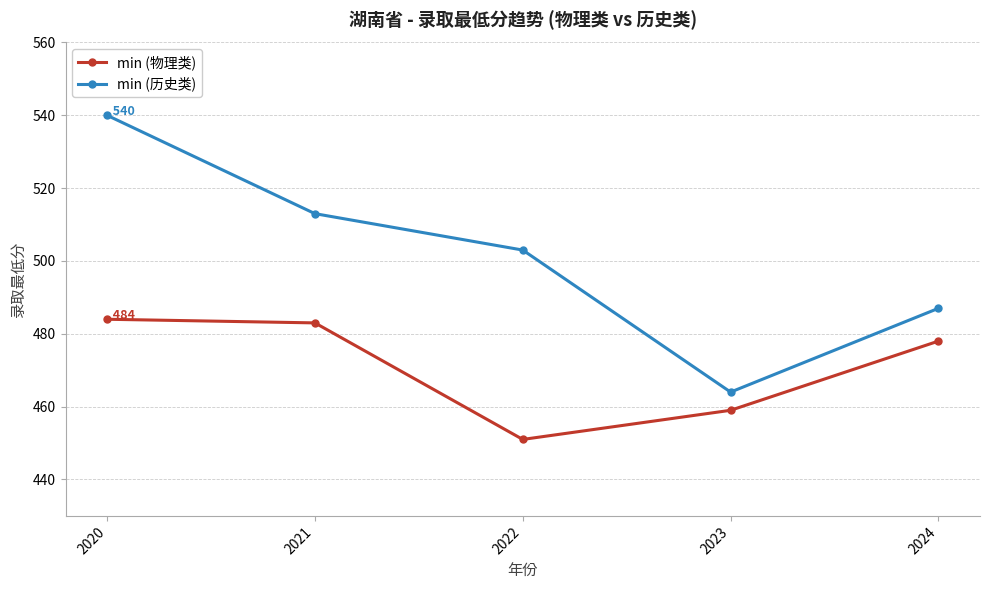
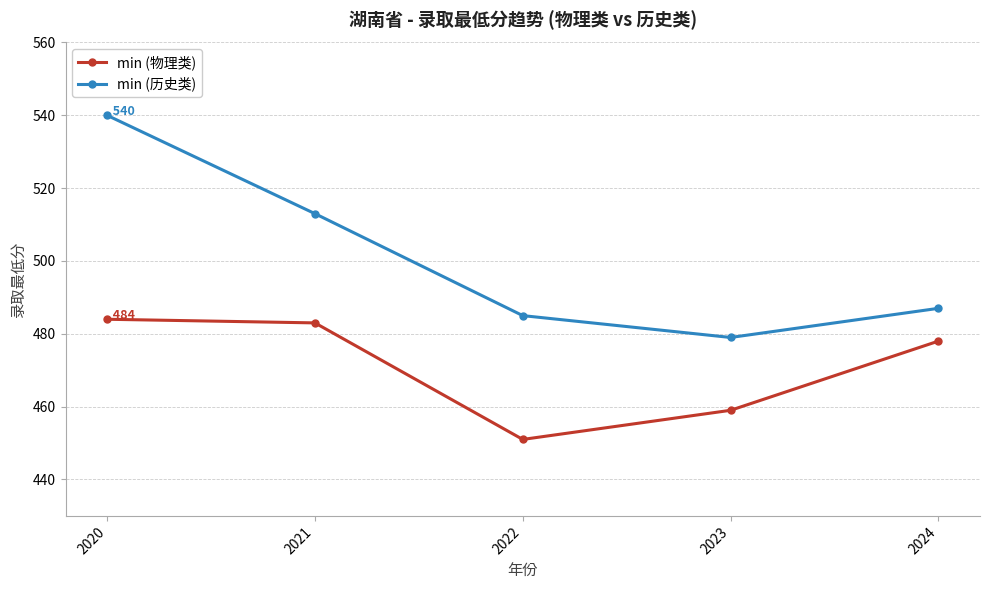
  {
    "min (物理类)": {
      "2020": 484
    },
    "min (历史类)": {
      "2021": 513,
-     "2022": 503,
-     "2023": 464,
+     "2022": 485,
+     "2023": 479,
      "2024": 487
    }
  }
